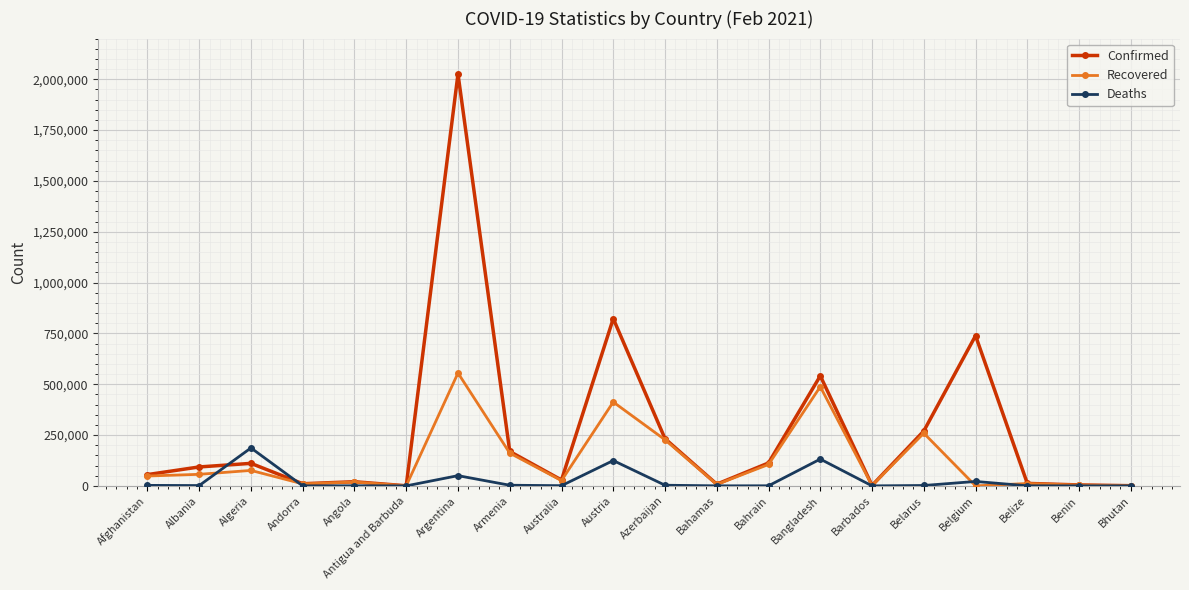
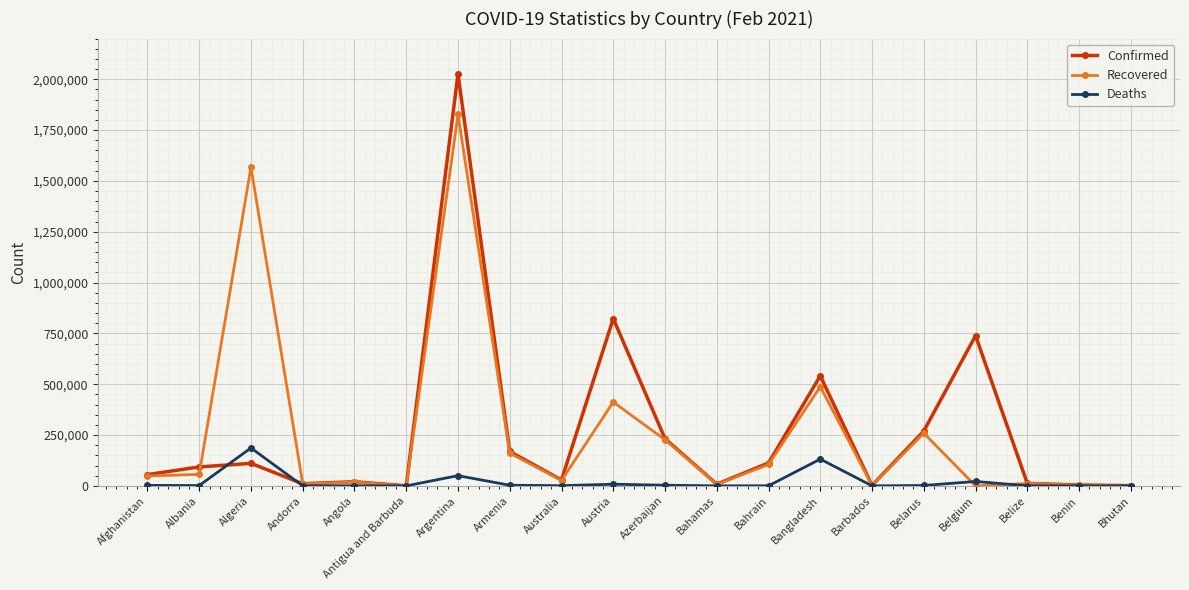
  {
    "Confirmed": {
      "Albania": "90,000",
      "Algeria": "110,000",
      "Argentina": "2,030,000",
      "Austria": "820,000",
      "Bangladesh": "540,000",
      "Belgium": "740,000"
    },
    "Recovered": {
      "Albania": "60,000",
-     "Algeria": "80,000",
-     "Argentina": "560,000",
+     "Algeria": "1,570,000",
+     "Argentina": "1,830,000",
      "Austria": "410,000",
      "Bangladesh": "490,000",
      "Belgium": "0"
    },
    "Deaths": {
      "Afghanistan": "0",
      "Albania": "0",
      "Algeria": "190,000",
      "Angola": "0",
      "Argentina": "50,000",
      "Armenia": "0",
      "Australia": "0",
-     "Austria": "120,000",
+     "Austria": "10,000",
      "Azerbaijan": "0",
      "Bahrain": "0",
      "Bangladesh": "130,000",
      "Belarus": "0",
      "Belgium": "20,000"
    }
  }
